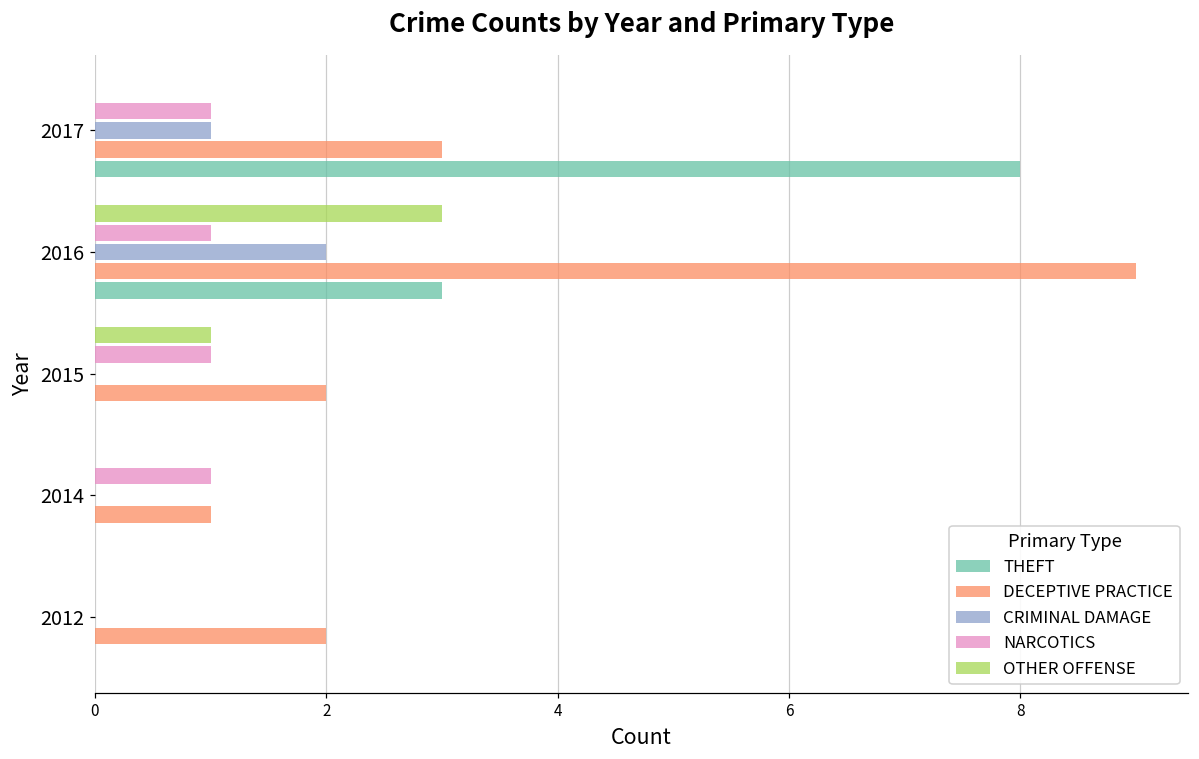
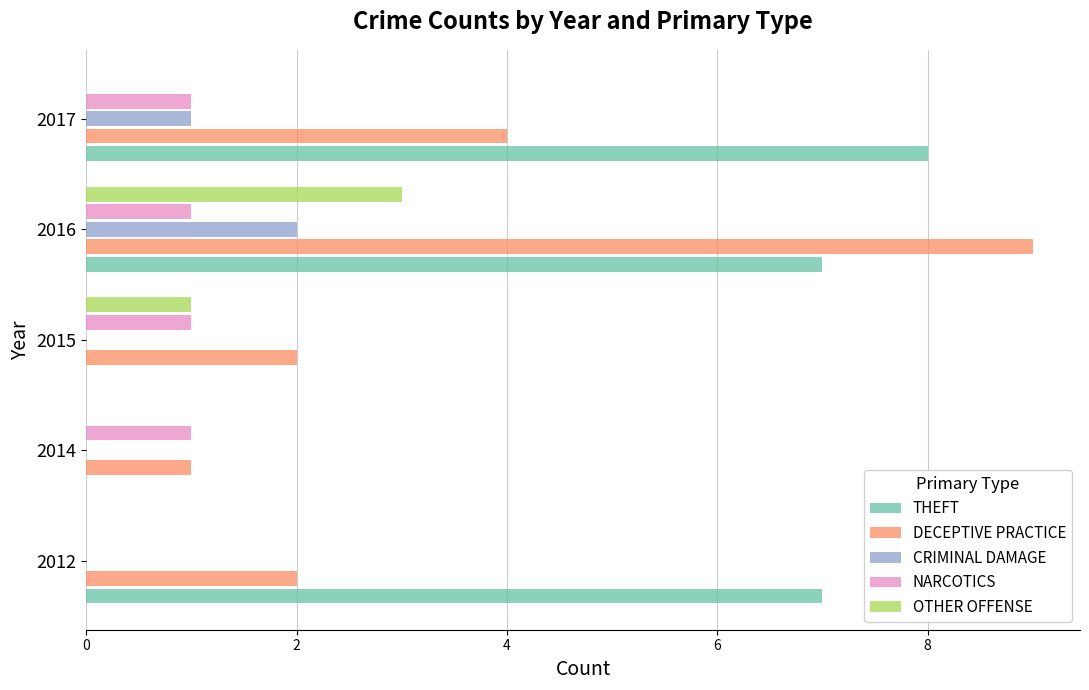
  {
    "THEFT": {
      "2017": 8,
-     "2016": 3,
+     "2016": 7,
      "2015": 0,
      "2014": 0,
-     "2012": 0
+     "2012": 7
    },
    "DECEPTIVE PRACTICE": {
-     "2017": 3,
+     "2017": 4,
      "2016": 9,
      "2015": 2,
      "2014": 1,
      "2012": 2
    },
    "CRIMINAL DAMAGE": {
      "2017": 1,
      "2016": 2,
      "2015": 0,
      "2014": 0,
      "2012": 0
    },
    "NARCOTICS": {
      "2017": 1,
      "2016": 1,
      "2015": 1,
      "2014": 1,
      "2012": 0
    },
    "OTHER OFFENSE": {
      "2017": 0,
      "2016": 3,
      "2015": 1,
      "2014": 0,
      "2012": 0
    }
  }
